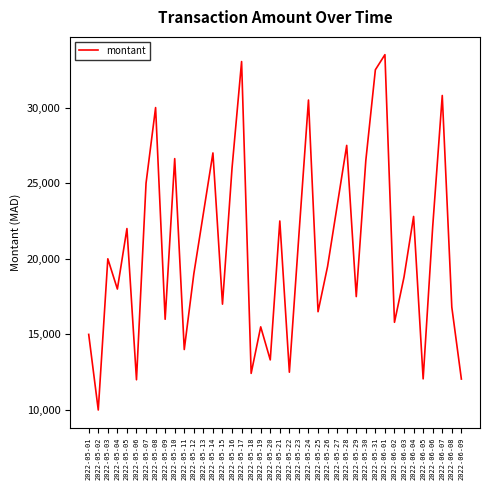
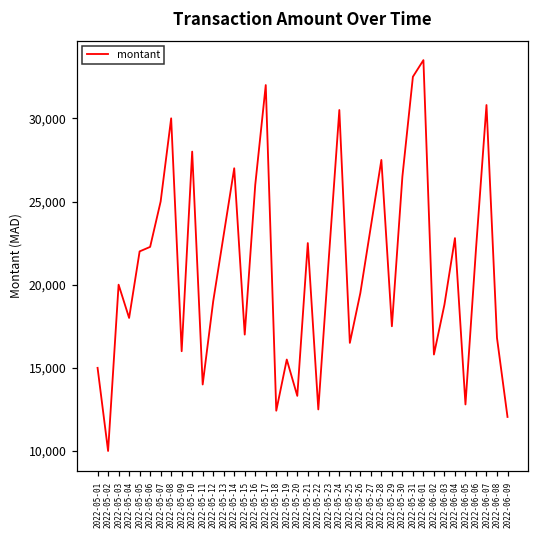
  {
    "2022-05-01": "15,000",
    "2022-05-02": "10,000",
    "2022-05-03": "20,000",
    "2022-05-04": "18,000",
    "2022-05-05": "22,000",
-   "2022-05-06": "12,000",
+   "2022-05-06": "22,300",
    "2022-05-07": "25,000",
    "2022-05-08": "30,000",
    "2022-05-09": "16,000",
-   "2022-05-10": "26,600",
+   "2022-05-10": "28,000",
    "2022-05-11": "14,000",
    "2022-05-12": "19,000",
    "2022-05-13": "23,000",
    "2022-05-14": "27,000",
    "2022-05-15": "17,000",
    "2022-05-16": "26,000",
-   "2022-05-17": "33,000",
+   "2022-05-17": "32,000",
    "2022-05-18": "12,400",
    "2022-05-19": "15,500",
    "2022-05-20": "13,300",
    "2022-05-21": "22,500",
    "2022-05-22": "12,500",
    "2022-05-23": "21,600",
    "2022-05-24": "30,500",
    "2022-05-25": "16,500",
    "2022-05-26": "19,500",
    "2022-05-27": "23,500",
    "2022-05-28": "27,500",
    "2022-05-29": "17,500",
    "2022-05-30": "26,500",
    "2022-05-31": "32,500",
    "2022-06-01": "33,500",
    "2022-06-02": "15,800",
    "2022-06-03": "18,800",
    "2022-06-04": "22,800",
-   "2022-06-05": "12,100",
+   "2022-06-05": "12,800",
    "2022-06-06": "22,100",
    "2022-06-07": "30,800",
    "2022-06-08": "16,800",
    "2022-06-09": "12,000"
  }
